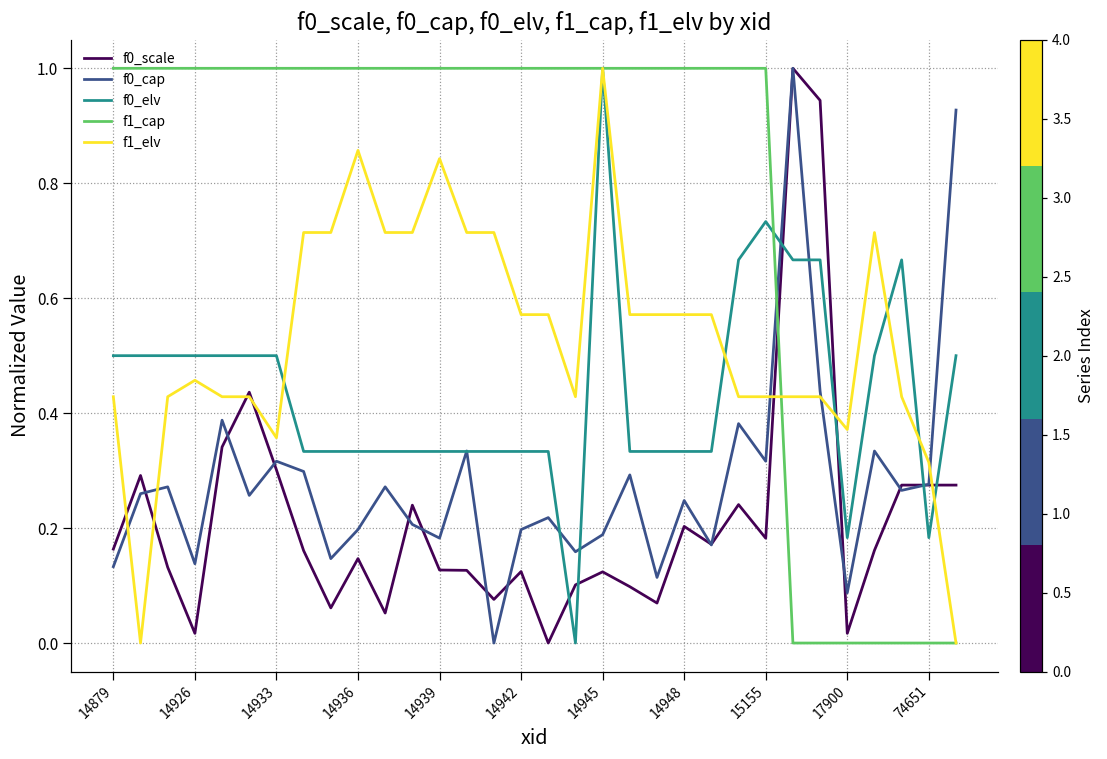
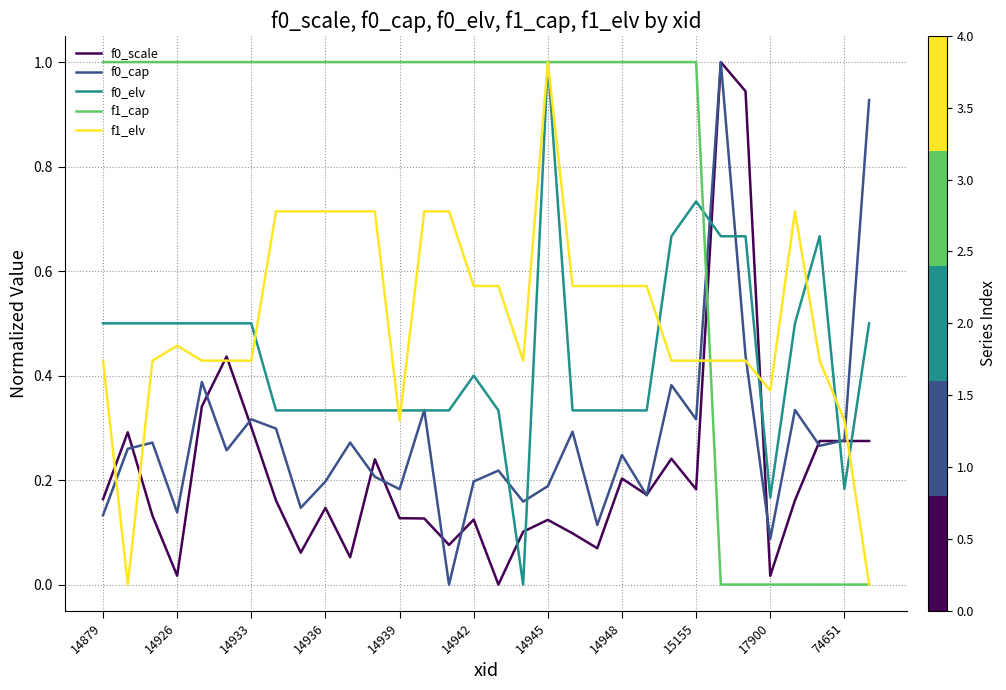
  {
    "f0_scale": {
      "14879": 0.16,
      "14926": 0.02,
      "14933": 0.30,
      "14936": 0.15,
      "14939": 0.13,
      "14942": 0.12,
      "14945": 0.12,
      "14948": 0.20,
      "15155": 0.18,
      "17900": 0.02
    },
    "f0_cap": {
      "14879": 0.13,
      "14926": 0.14,
      "14933": 0.32,
      "14936": 0.20,
      "14939": 0.18,
      "14942": 0.20,
      "14945": 0.19,
      "14948": 0.25,
      "15155": 0.32,
      "17900": 0.09
    },
    "f0_elv": {
      "14879": 0.50,
      "14926": 0.50,
      "14933": 0.50,
      "14936": 0.33,
      "14939": 0.33,
-     "14942": 0.33,
+     "14942": 0.40,
      "14948": 0.33,
      "15155": 0.73,
-     "17900": 0.18,
+     "17900": 0.17,
      "74651": 0.18
    },
    "f1_cap": {
      "14879": 1.00,
      "14926": 1.00,
      "14933": 1.00,
      "14936": 1.00,
      "14939": 1.00,
      "14942": 1.00,
      "14948": 1.00,
      "15155": 1.00,
      "17900": 0.00,
      "74651": 0.00
    },
    "f1_elv": {
      "14879": 0.43,
      "14926": 0.46,
-     "14933": 0.36,
-     "14936": 0.86,
-     "14939": 0.84,
+     "14933": 0.43,
+     "14936": 0.71,
+     "14939": 0.31,
      "14942": 0.57,
      "14948": 0.57,
      "15155": 0.43,
      "17900": 0.37,
      "74651": 0.31
    }
  }
